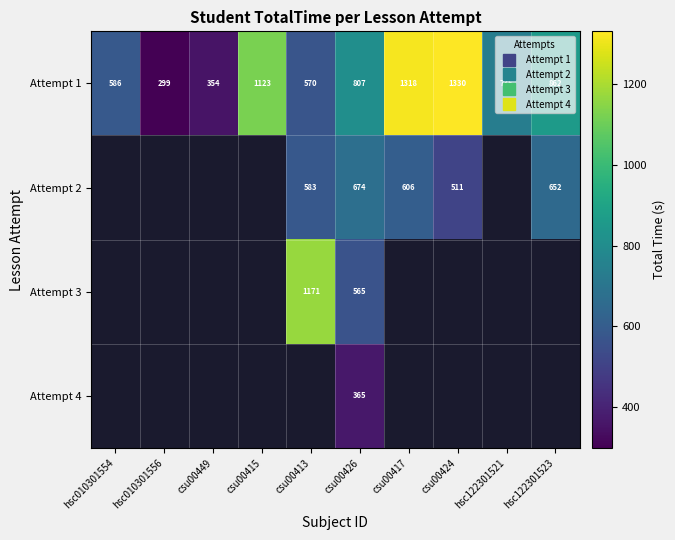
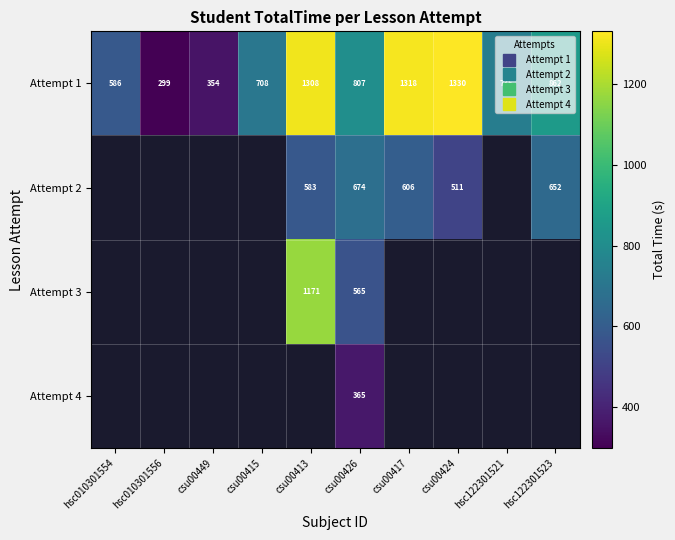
  {
    "Attempt 1": {
      "hsc010301554": 586,
      "hsc010301556": 299,
      "csu00449": 354,
-     "csu00415": 1123,
-     "csu00413": 570,
+     "csu00415": 708,
+     "csu00413": 1308,
      "csu00426": 807,
      "csu00417": 1318,
      "csu00424": 1330
    },
    "Attempt 2": {
      "csu00413": 583,
      "csu00426": 674,
      "csu00417": 606,
      "csu00424": 511,
      "hsc122301523": 652
    },
    "Attempt 3": {
      "csu00413": 1171,
      "csu00426": 565
    },
    "Attempt 4": {
      "csu00426": 365
    }
  }
